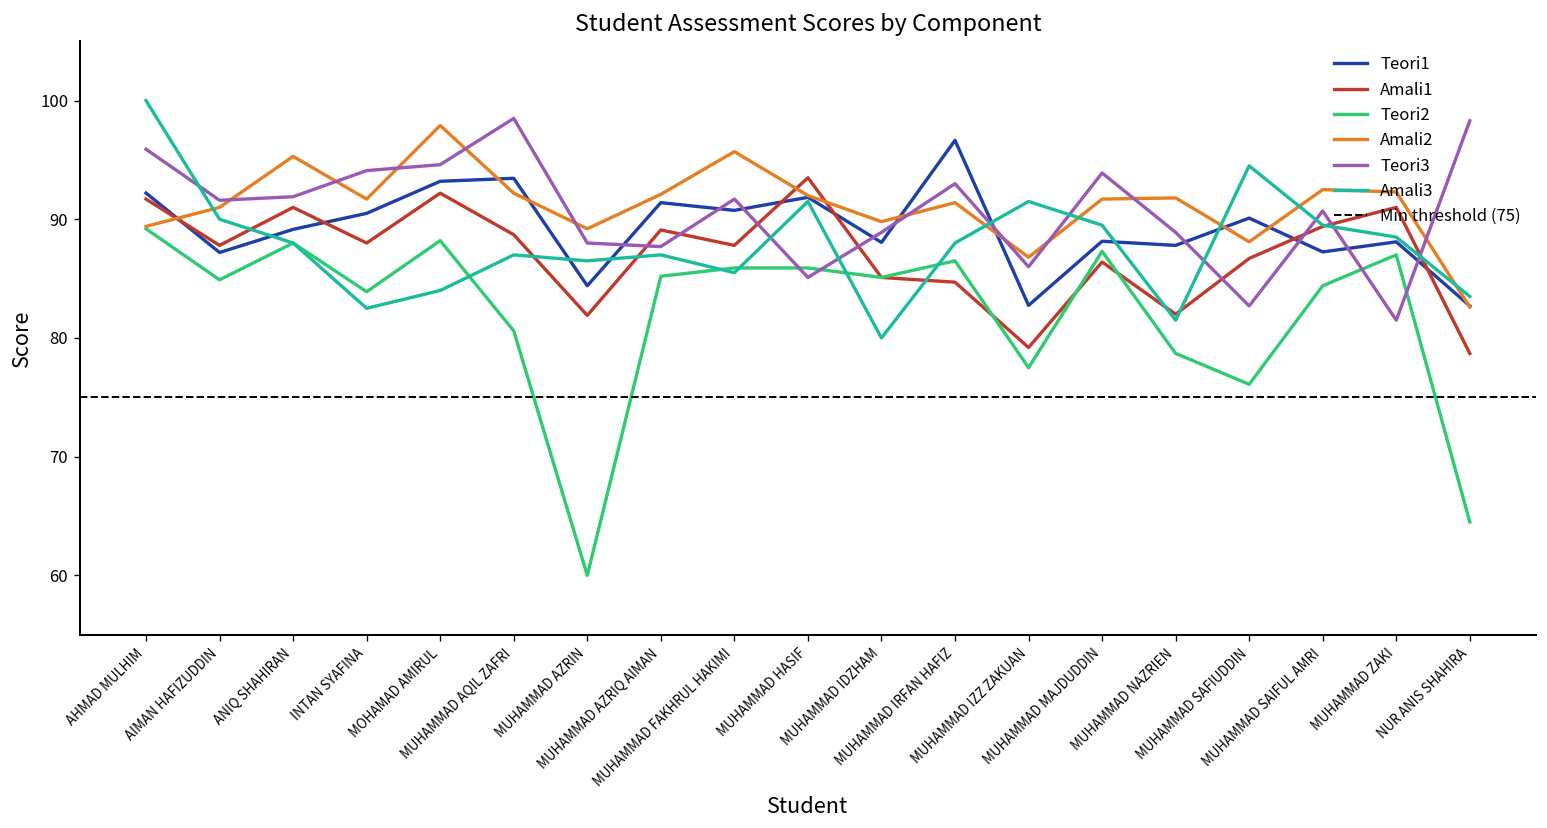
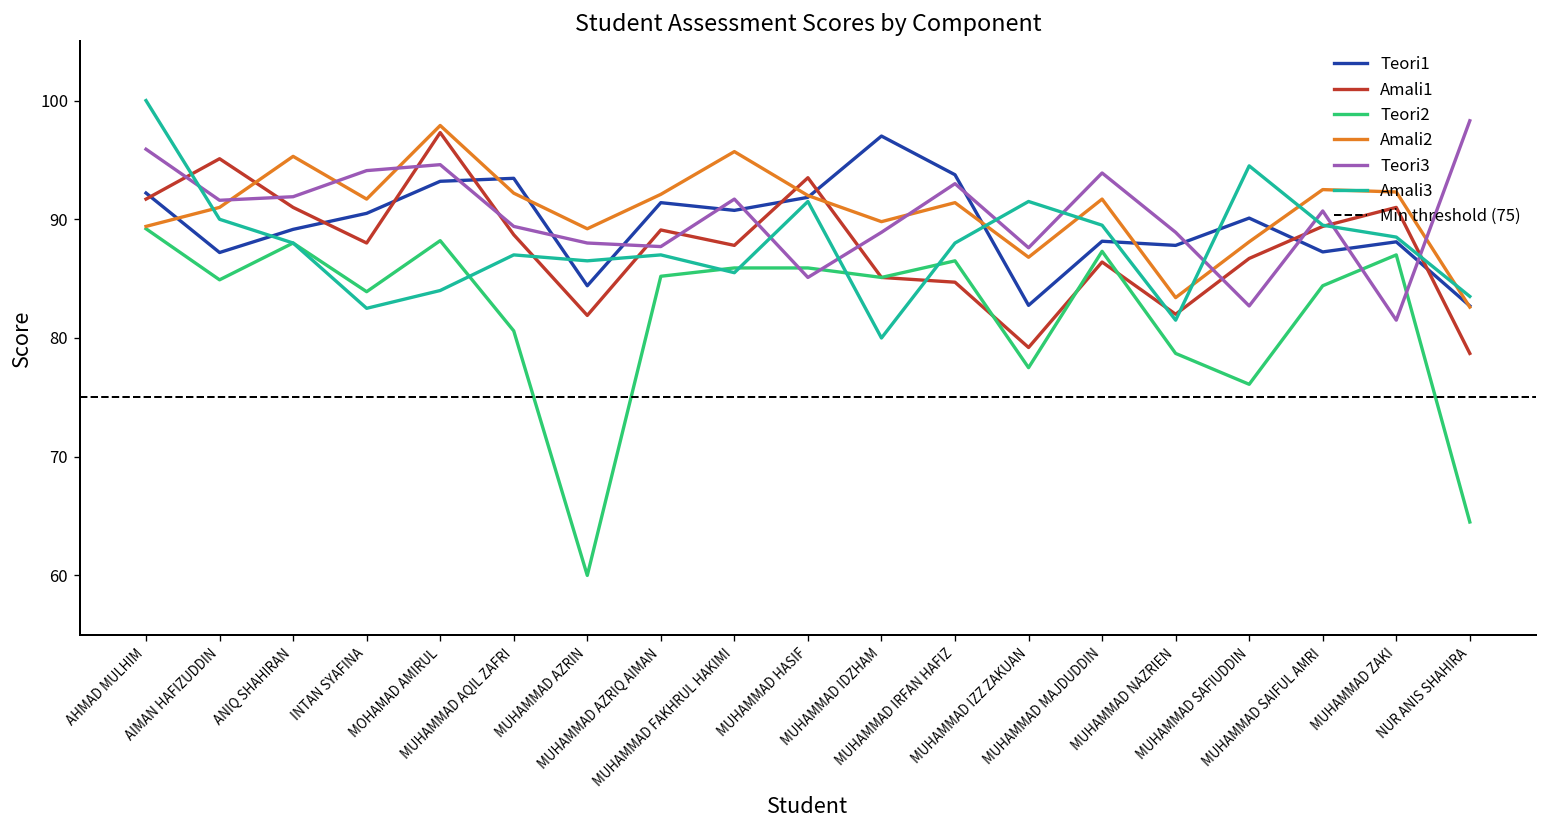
  {
    "Teori1": {
      "AHMAD MULHIM": 92,
      "AIMAN HAFIZUDDIN": 87,
      "ANIQ SHAHIRAN": 89,
      "INTAN SYAFINA": 91,
      "MOHAMAD AMIRUL": 93,
      "MUHAMMAD AQIL ZAFRI": 93,
      "MUHAMMAD AZRIN": 84,
      "MUHAMMAD AZRIQ AIMAN": 91,
      "MUHAMMAD FAKHRUL HAKIMI": 91,
-     "MUHAMMAD IDZHAM": 88,
-     "MUHAMMAD IRFAN HAFIZ": 97,
+     "MUHAMMAD IDZHAM": 97,
+     "MUHAMMAD IRFAN HAFIZ": 94,
      "MUHAMMAD IZZ ZAKUAN": 83,
      "MUHAMMAD MAJDUDDIN": 88,
      "MUHAMMAD NAZRIEN": 88,
      "MUHAMMAD SAFIUDDIN": 90,
      "MUHAMMAD SAIFUL AMRI": 87,
      "MUHAMMAD ZAKI": 88
    },
    "Amali1": {
      "AHMAD MULHIM": 92,
-     "AIMAN HAFIZUDDIN": 88,
+     "AIMAN HAFIZUDDIN": 95,
      "ANIQ SHAHIRAN": 91,
      "INTAN SYAFINA": 88,
-     "MOHAMAD AMIRUL": 92,
+     "MOHAMAD AMIRUL": 97,
      "MUHAMMAD AQIL ZAFRI": 89,
      "MUHAMMAD AZRIN": 82,
      "MUHAMMAD AZRIQ AIMAN": 89,
      "MUHAMMAD FAKHRUL HAKIMI": 88,
      "MUHAMMAD HASIF": 94,
      "MUHAMMAD IRFAN HAFIZ": 85,
      "MUHAMMAD IZZ ZAKUAN": 79,
      "MUHAMMAD MAJDUDDIN": 86,
      "MUHAMMAD NAZRIEN": 82,
      "MUHAMMAD SAFIUDDIN": 87,
      "MUHAMMAD ZAKI": 91,
      "NUR ANIS SHAHIRA": 79
    },
    "Amali2": {
      "AIMAN HAFIZUDDIN": 91,
      "ANIQ SHAHIRAN": 95,
      "INTAN SYAFINA": 92,
      "MOHAMAD AMIRUL": 98,
      "MUHAMMAD AQIL ZAFRI": 92,
      "MUHAMMAD AZRIN": 89,
      "MUHAMMAD AZRIQ AIMAN": 92,
      "MUHAMMAD FAKHRUL HAKIMI": 96,
      "MUHAMMAD IDZHAM": 90,
      "MUHAMMAD IRFAN HAFIZ": 91,
      "MUHAMMAD IZZ ZAKUAN": 87,
      "MUHAMMAD MAJDUDDIN": 92,
-     "MUHAMMAD NAZRIEN": 92,
+     "MUHAMMAD NAZRIEN": 83,
      "MUHAMMAD SAFIUDDIN": 88,
      "MUHAMMAD SAIFUL AMRI": 93,
      "MUHAMMAD ZAKI": 92
    },
    "Teori3": {
      "AHMAD MULHIM": 96,
      "AIMAN HAFIZUDDIN": 92,
      "ANIQ SHAHIRAN": 92,
      "INTAN SYAFINA": 94,
      "MOHAMAD AMIRUL": 95,
-     "MUHAMMAD AQIL ZAFRI": 99,
+     "MUHAMMAD AQIL ZAFRI": 89,
      "MUHAMMAD AZRIN": 88,
      "MUHAMMAD AZRIQ AIMAN": 88,
      "MUHAMMAD FAKHRUL HAKIMI": 92,
      "MUHAMMAD HASIF": 85,
      "MUHAMMAD IDZHAM": 89,
      "MUHAMMAD IRFAN HAFIZ": 93,
-     "MUHAMMAD IZZ ZAKUAN": 86,
+     "MUHAMMAD IZZ ZAKUAN": 88,
      "MUHAMMAD MAJDUDDIN": 94,
      "MUHAMMAD NAZRIEN": 89,
      "MUHAMMAD SAFIUDDIN": 83,
      "MUHAMMAD SAIFUL AMRI": 91,
      "MUHAMMAD ZAKI": 82,
      "NUR ANIS SHAHIRA": 98
    }
  }
